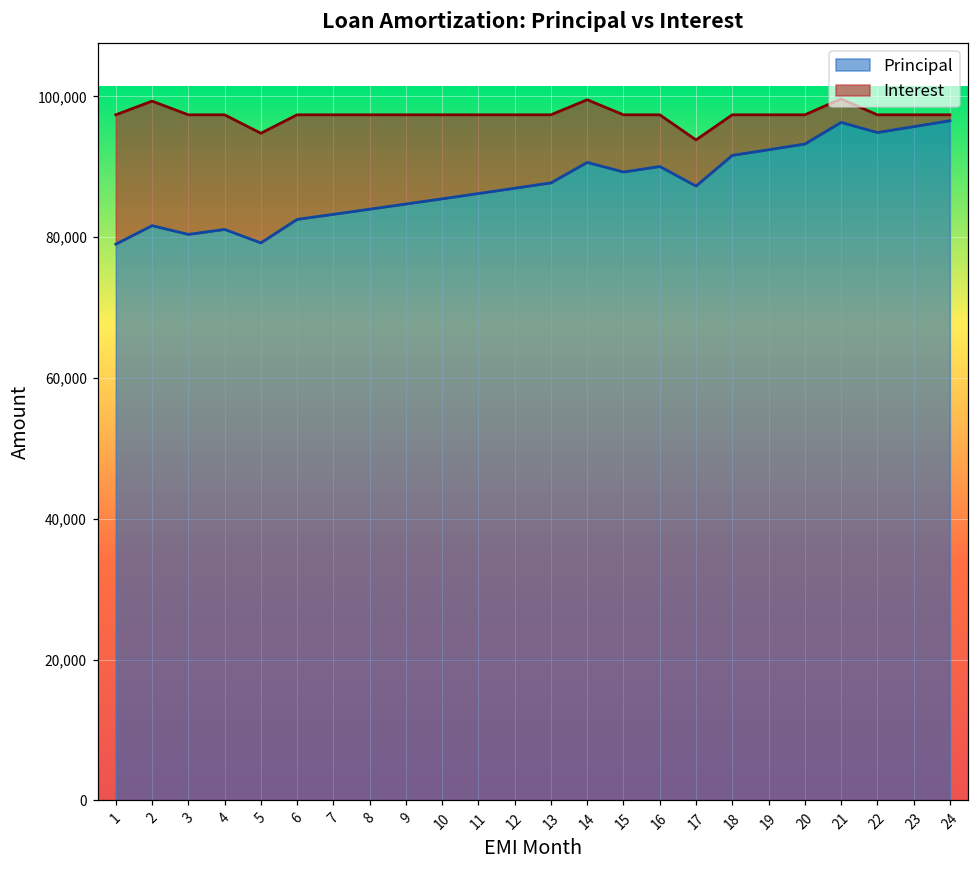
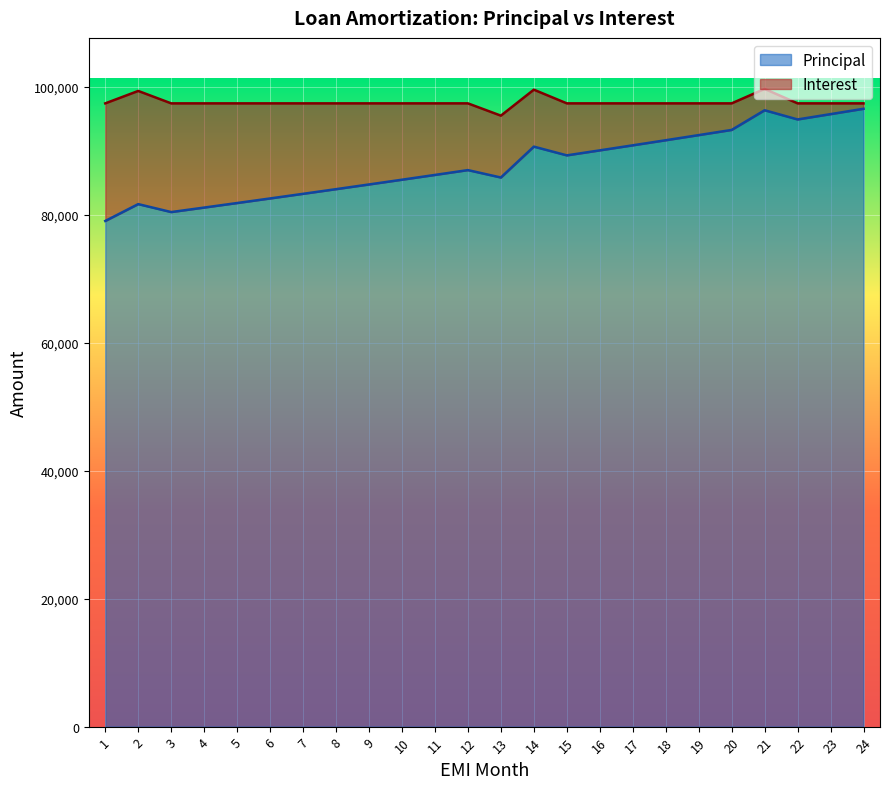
  {
    "Principal": {
      "1": "79,000",
      "2": "82,000",
      "3": "80,000",
      "4": "81,000",
-     "5": "79,000",
+     "5": "82,000",
      "6": "83,000",
      "7": "83,000",
      "8": "84,000",
      "9": "85,000",
      "10": "85,000",
      "11": "86,000",
      "12": "87,000",
-     "13": "88,000",
+     "13": "86,000",
      "14": "91,000",
      "15": "89,000",
      "16": "90,000",
-     "17": "87,000",
+     "17": "91,000",
      "18": "92,000",
      "19": "92,000",
      "20": "93,000",
      "21": "96,000",
      "22": "95,000",
      "23": "96,000",
      "24": "97,000"
    },
    "Interest": {
      "1": "18,000",
      "2": "18,000",
      "3": "17,000",
      "4": "16,000",
      "5": "16,000",
      "6": "15,000",
      "7": "14,000",
      "8": "13,000",
      "9": "13,000",
      "10": "12,000",
      "11": "11,000",
      "12": "10,000",
      "13": "10,000",
      "14": "9,000",
      "15": "8,000",
      "16": "7,000",
      "17": "7,000",
      "18": "6,000",
      "19": "5,000",
      "20": "4,000",
      "22": "3,000",
      "23": "2,000",
      "24": "1,000"
    }
  }
